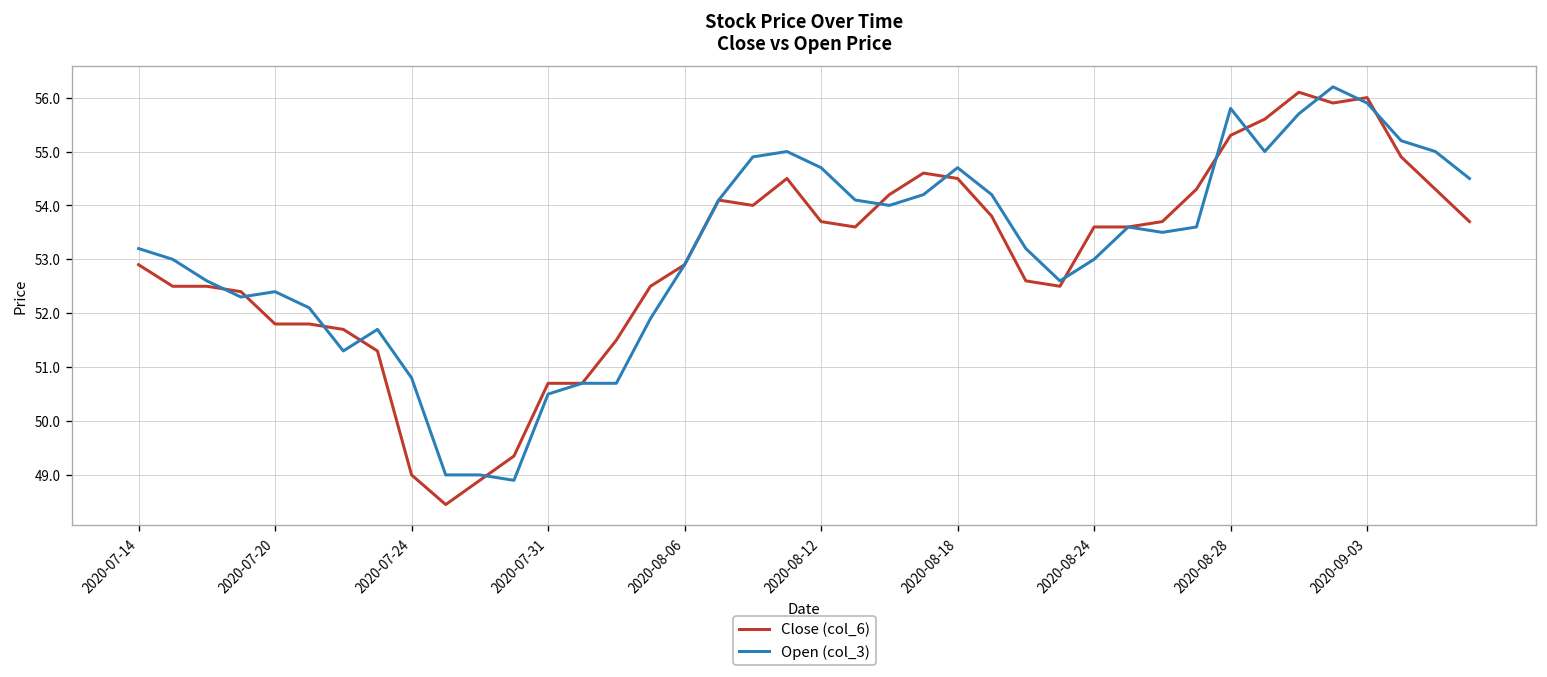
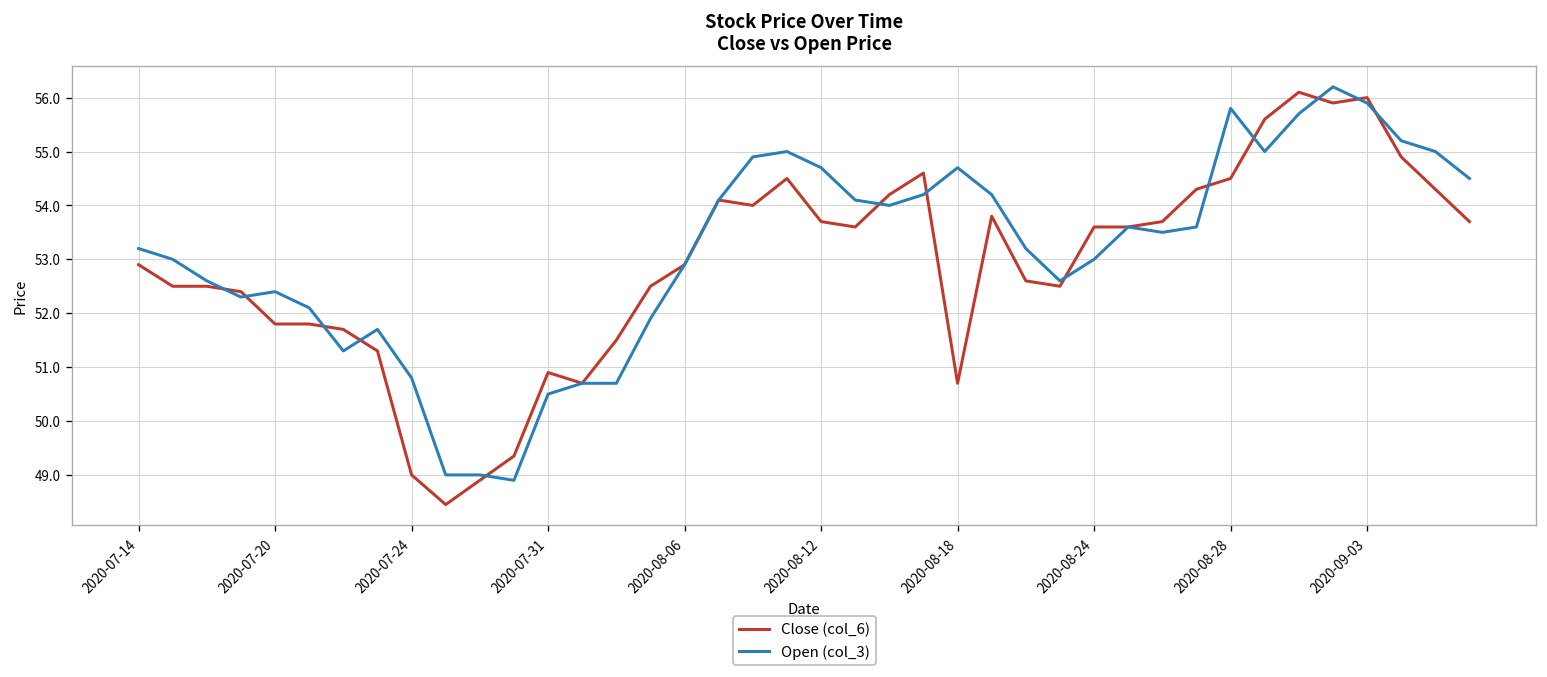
  {
    "Close (col_6)": {
      "2020-07-14": 52.9,
      "2020-07-20": 51.8,
      "2020-07-24": 49.0,
-     "2020-07-31": 50.7,
+     "2020-07-31": 50.9,
      "2020-08-12": 53.7,
-     "2020-08-18": 54.5,
+     "2020-08-18": 50.7,
      "2020-08-24": 53.6,
-     "2020-08-28": 55.3,
+     "2020-08-28": 54.5,
      "2020-09-03": 56.0
    },
    "Open (col_3)": {
      "2020-07-14": 53.2,
      "2020-07-20": 52.4,
      "2020-07-24": 50.8,
      "2020-07-31": 50.5,
      "2020-08-12": 54.7,
      "2020-08-18": 54.7,
      "2020-08-24": 53.0,
      "2020-08-28": 55.8,
      "2020-09-03": 55.9
    }
  }
